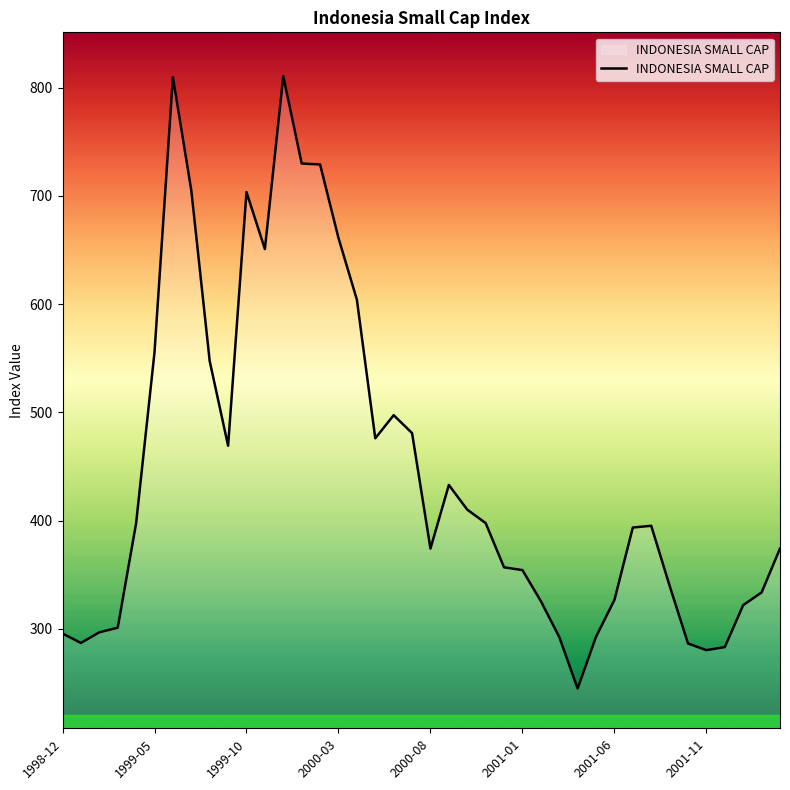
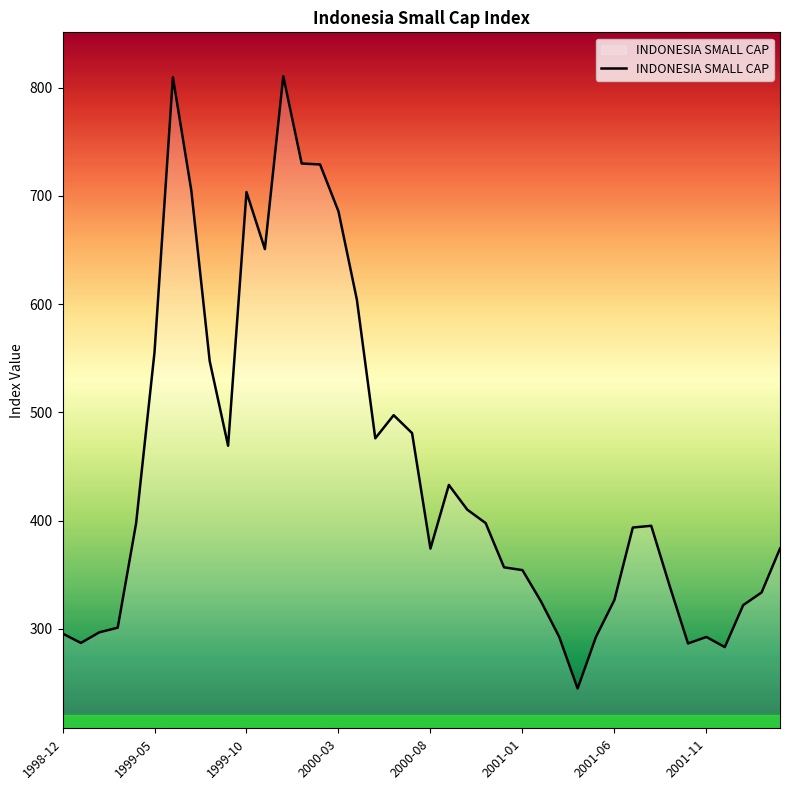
  {
    "1998-12": 296,
    "1999-05": 555,
    "1999-10": 703,
-   "2000-03": 661,
+   "2000-03": 686,
    "2000-08": 374,
    "2001-01": 354,
    "2001-06": 327,
-   "2001-11": 280
+   "2001-11": 292
  }
